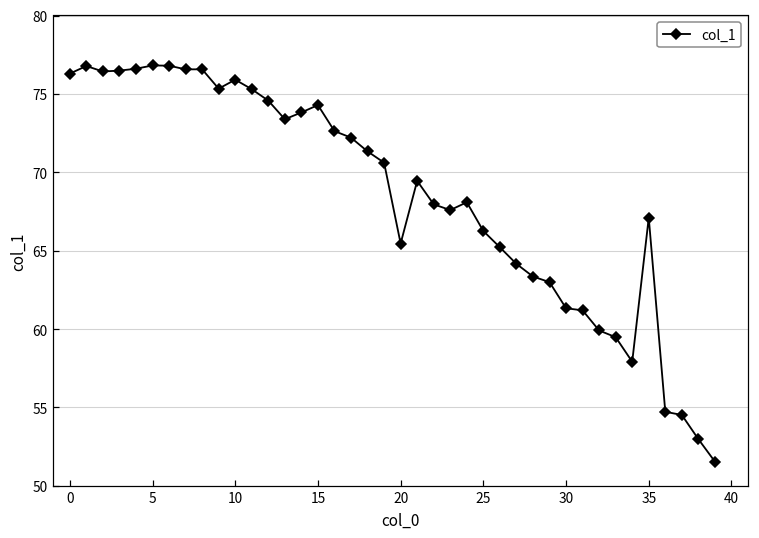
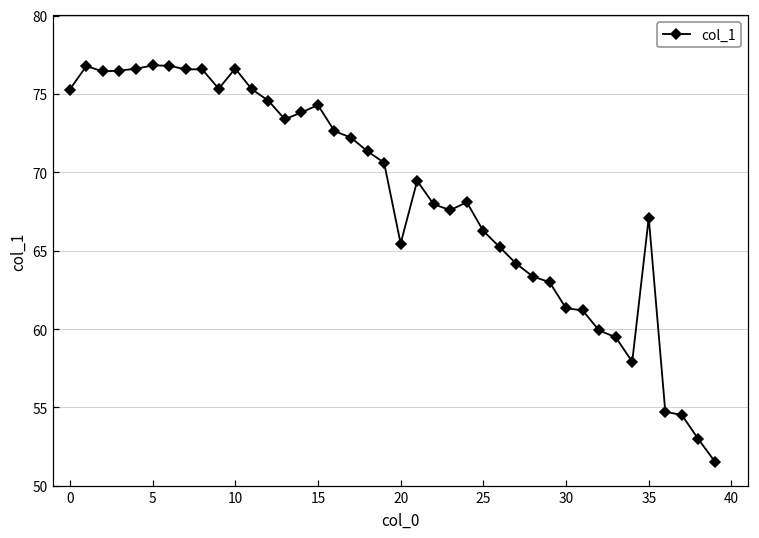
  {
-   "0": 76.3,
+   "0": 75.3,
    "5": 76.8,
-   "10": 75.9,
+   "10": 76.6,
    "15": 74.3,
    "20": 65.5,
    "25": 66.3,
    "30": 61.3,
    "35": 67.1
  }
